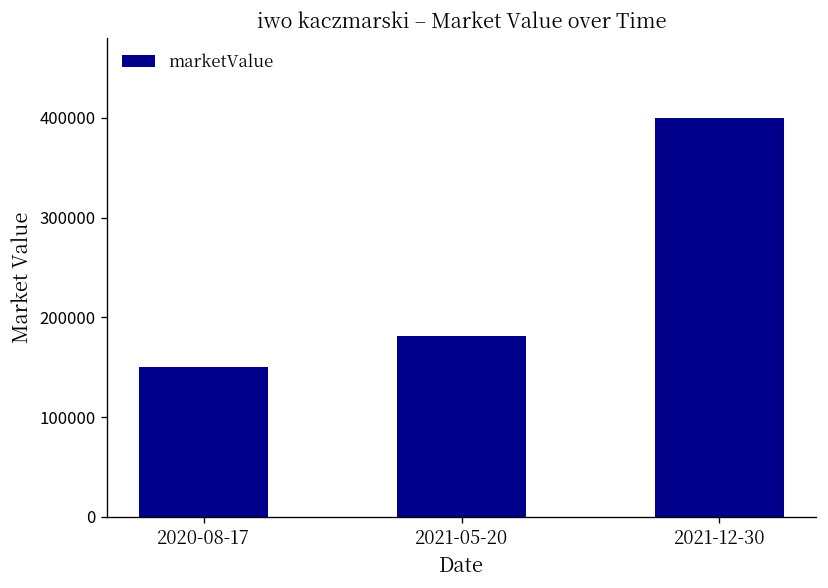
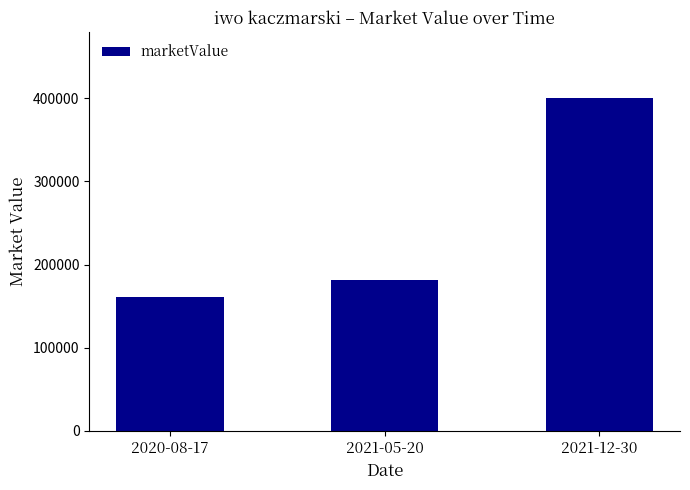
  {
-   "2020-08-17": 150000,
+   "2020-08-17": 160000,
    "2021-05-20": 180000,
    "2021-12-30": 400000
  }
